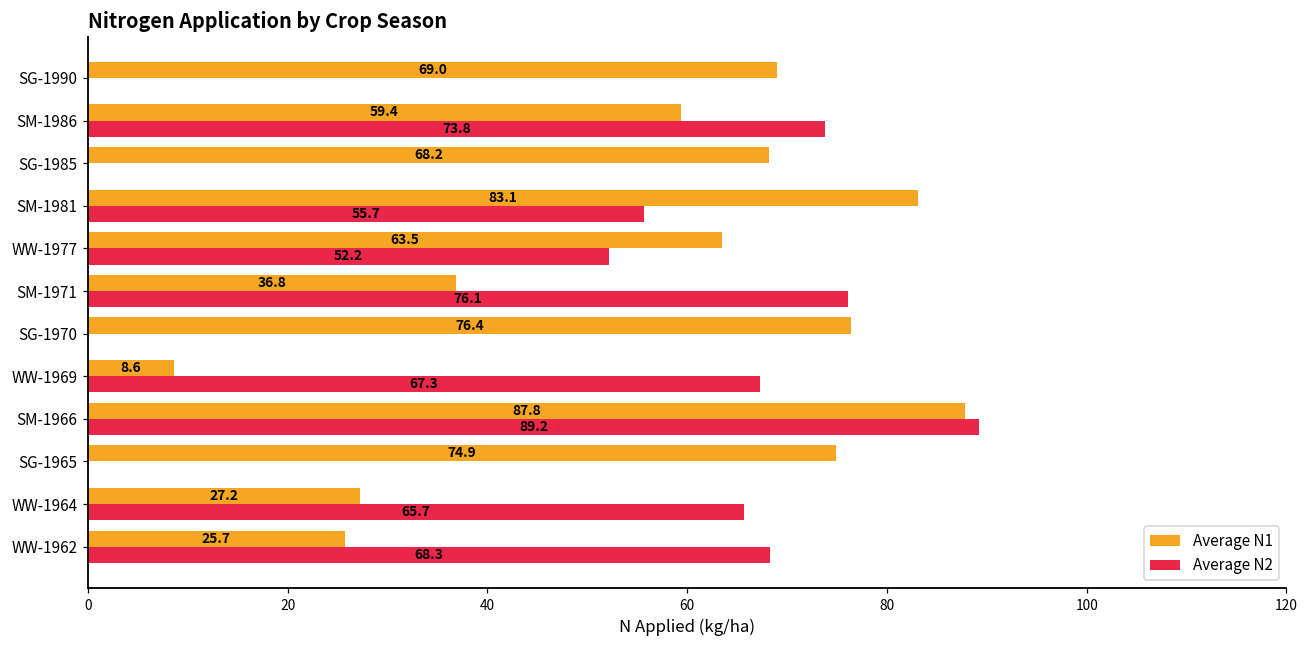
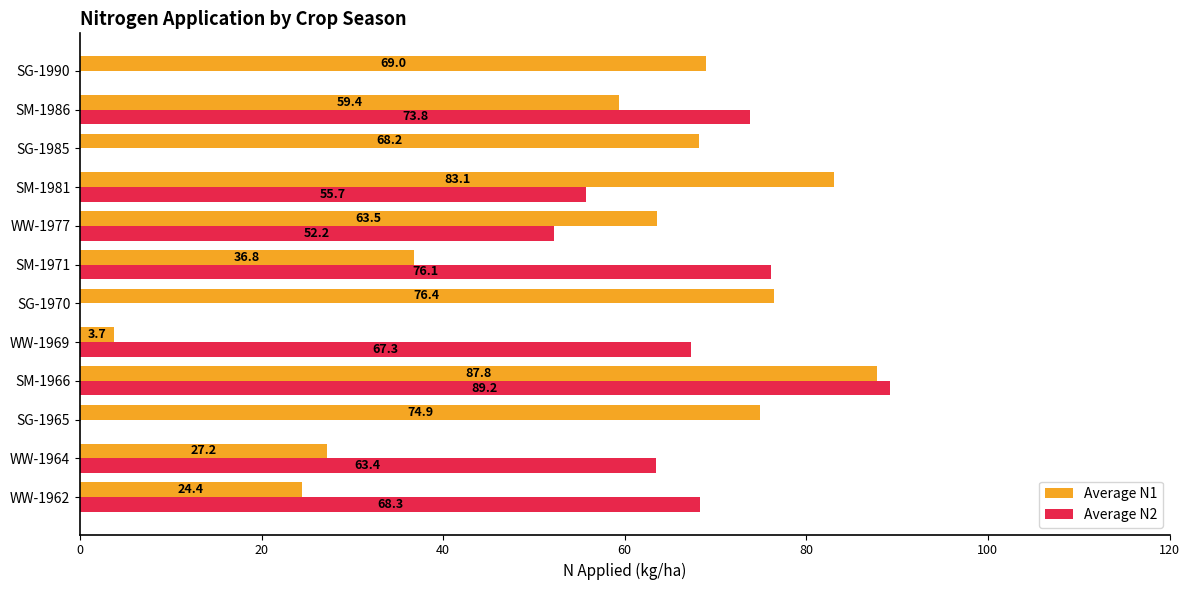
  {
    "Average N1": {
      "SG-1990": 69.0,
      "SM-1986": 59.4,
      "SG-1985": 68.2,
      "SM-1981": 83.1,
      "WW-1977": 63.5,
      "SM-1971": 36.8,
      "SG-1970": 76.4,
-     "WW-1969": 8.6,
+     "WW-1969": 3.7,
      "SM-1966": 87.8,
      "SG-1965": 74.9,
      "WW-1964": 27.2,
-     "WW-1962": 25.7
+     "WW-1962": 24.4
    },
    "Average N2": {
      "SM-1986": 73.8,
      "SM-1981": 55.7,
      "WW-1977": 52.2,
      "SM-1971": 76.1,
      "WW-1969": 67.3,
      "SM-1966": 89.2,
-     "WW-1964": 65.7,
+     "WW-1964": 63.4,
      "WW-1962": 68.3
    }
  }
